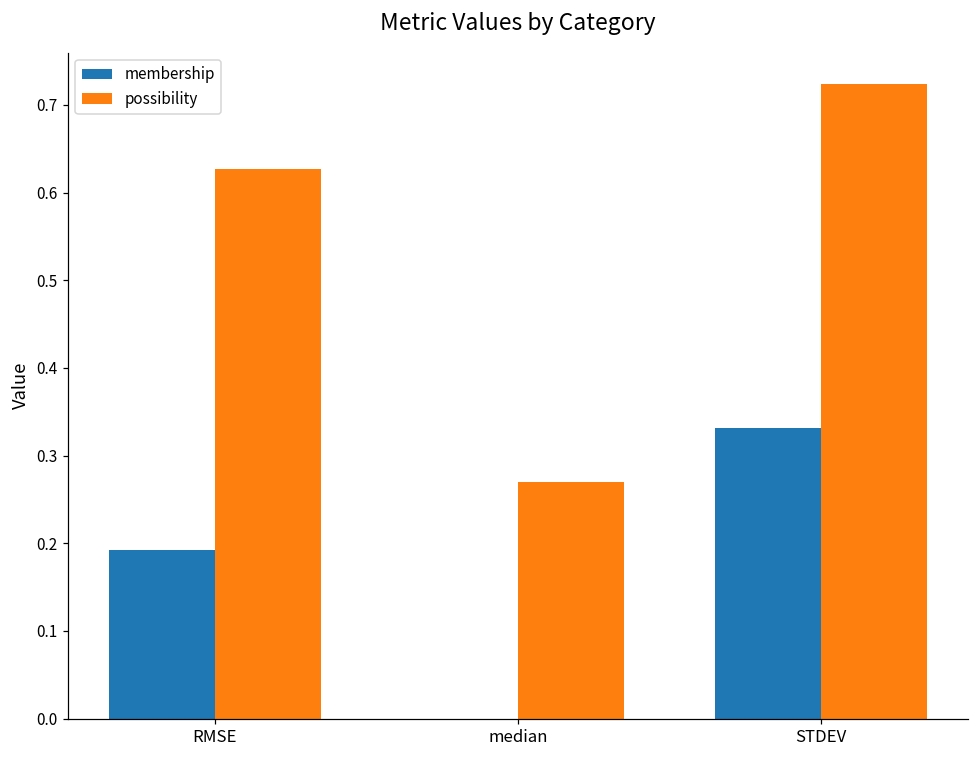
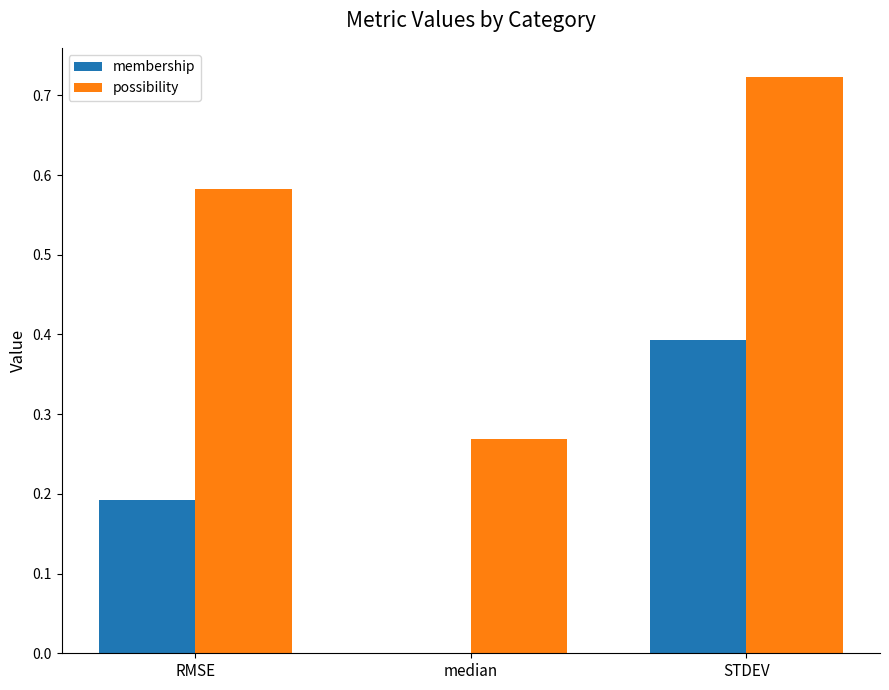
  {
    "membership": {
      "RMSE": 0.19,
-     "STDEV": 0.33
+     "STDEV": 0.39
    },
    "possibility": {
-     "RMSE": 0.63,
+     "RMSE": 0.58,
      "median": 0.27,
      "STDEV": 0.72
    }
  }
